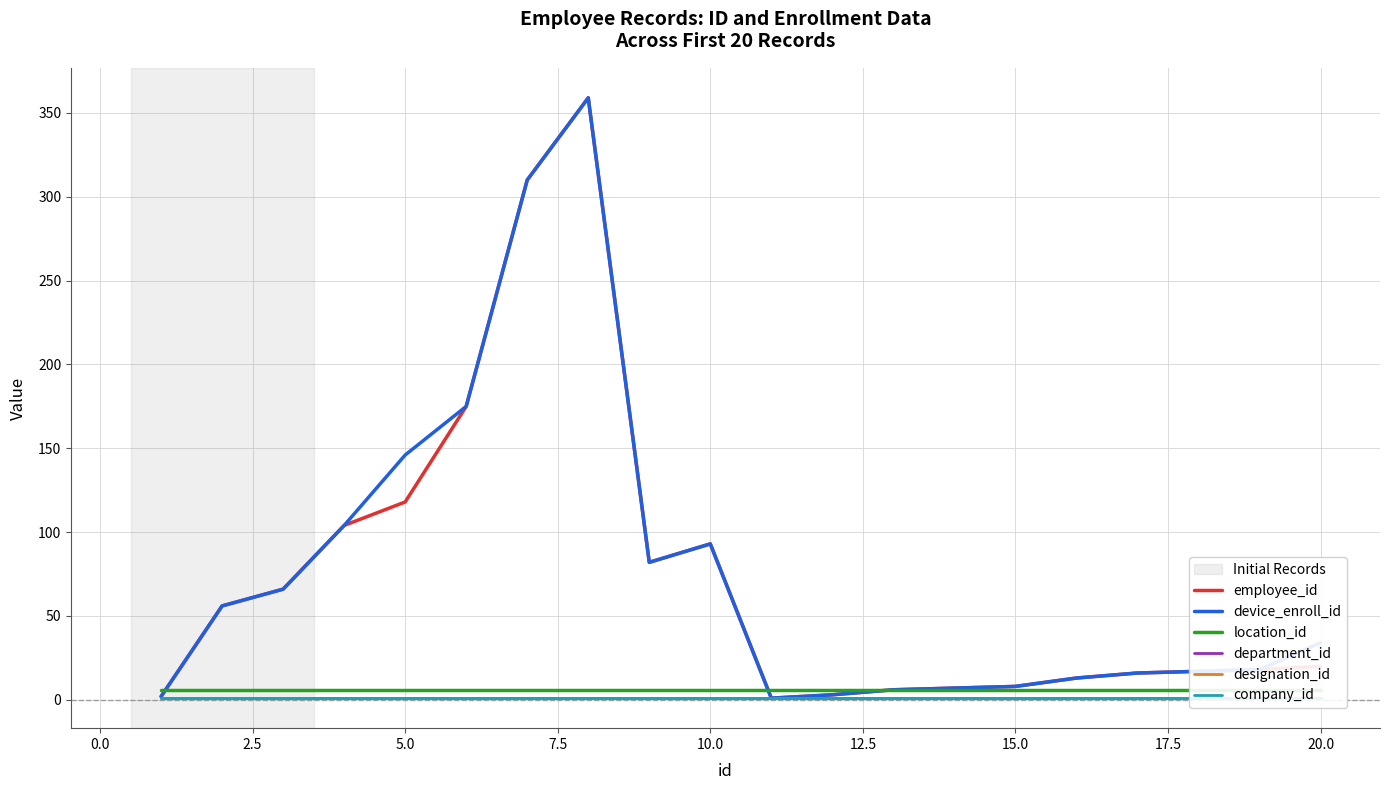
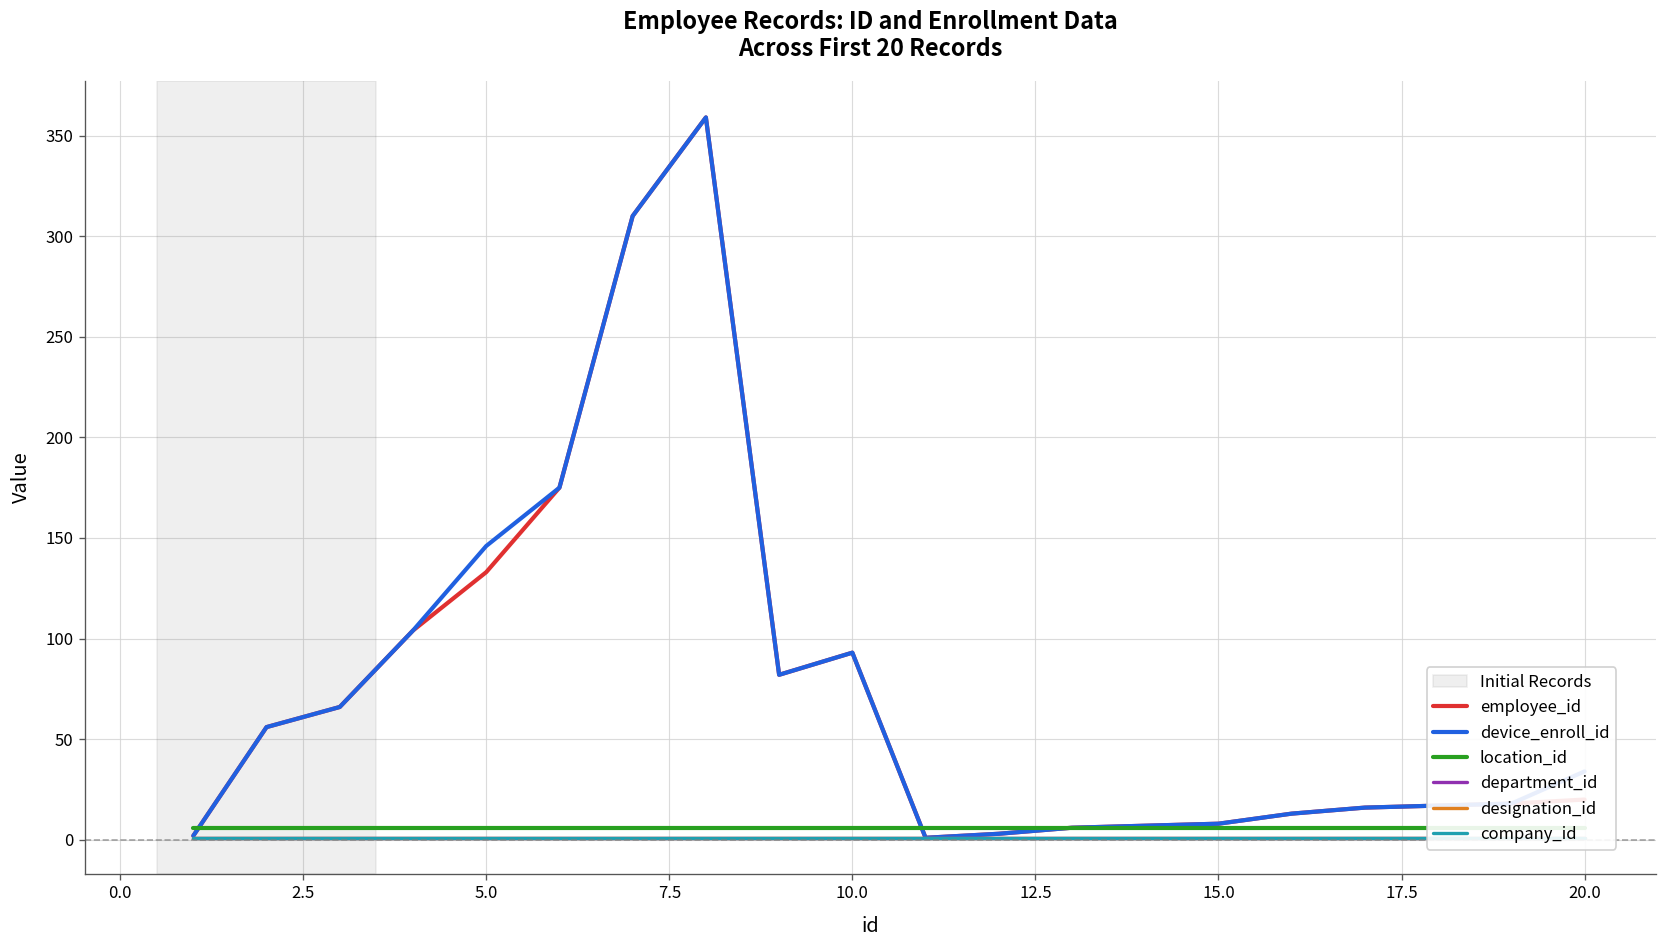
  {
    "employee_id": {
-     "5.0": 118
+     "5.0": 133
    },
    "device_enroll_id": {
      "5.0": 146
    },
    "location_id": {
      "5.0": 6,
      "10.0": 6,
      "15.0": 6
    },
    "company_id": {
      "5.0": 1,
      "10.0": 1,
      "15.0": 1
    }
  }
